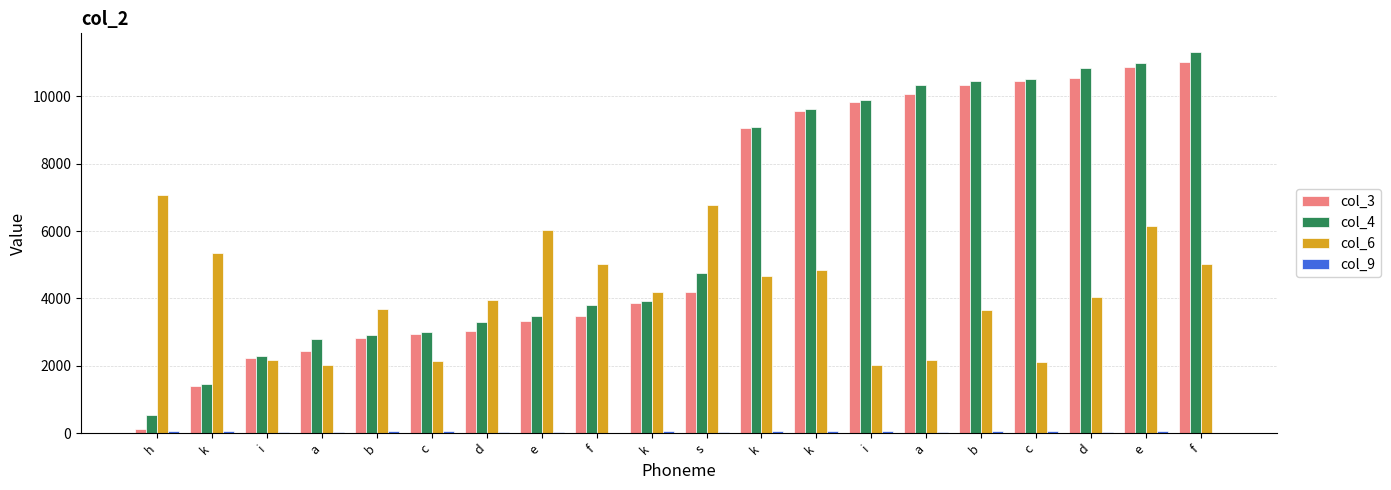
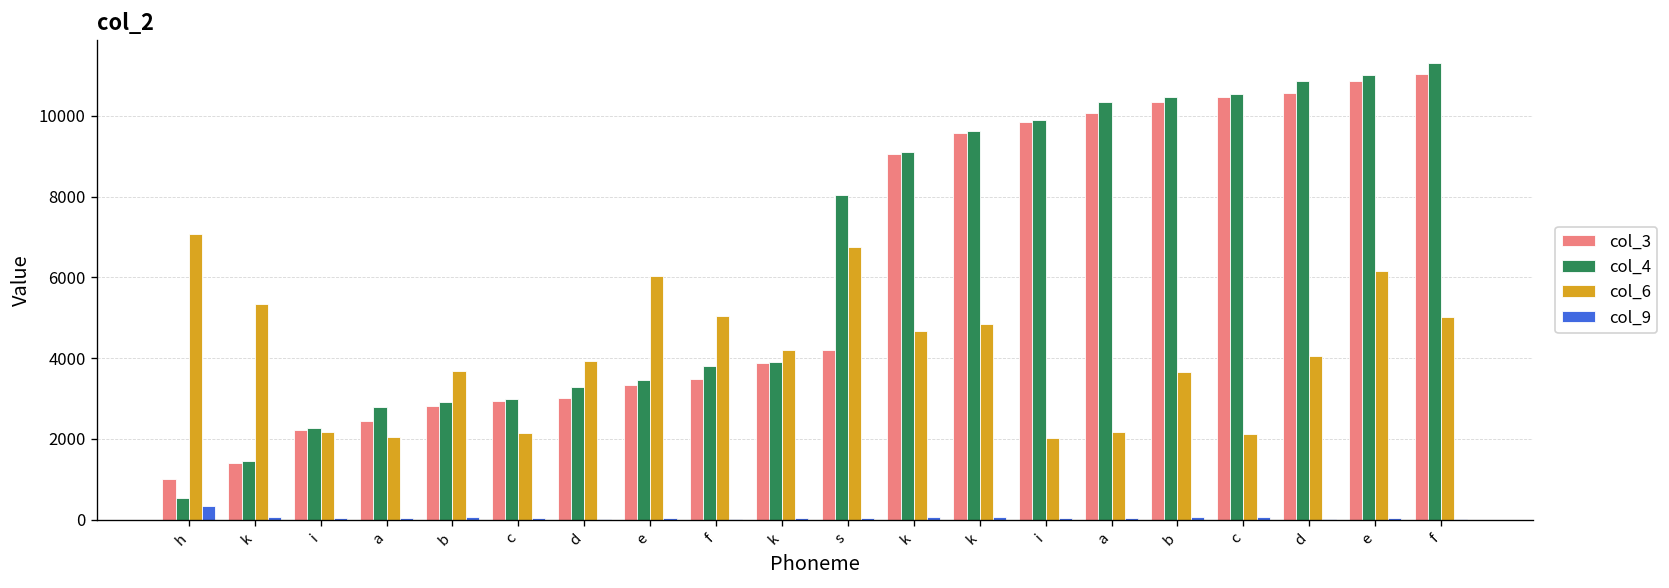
  {
    "col_3": {
-     "h": 100,
+     "h": 1000,
      "s": 4200
    },
    "col_4": {
      "h": 500,
-     "s": 4800
+     "s": 8000
    },
    "col_6": {
      "h": 7100,
      "s": 6800
    },
    "col_9": {
-     "h": 100
+     "h": 300
    }
  }
